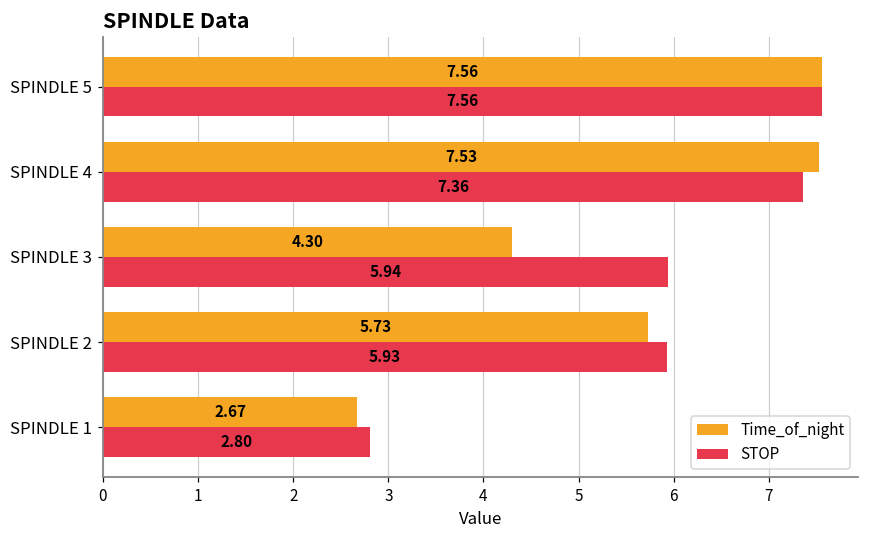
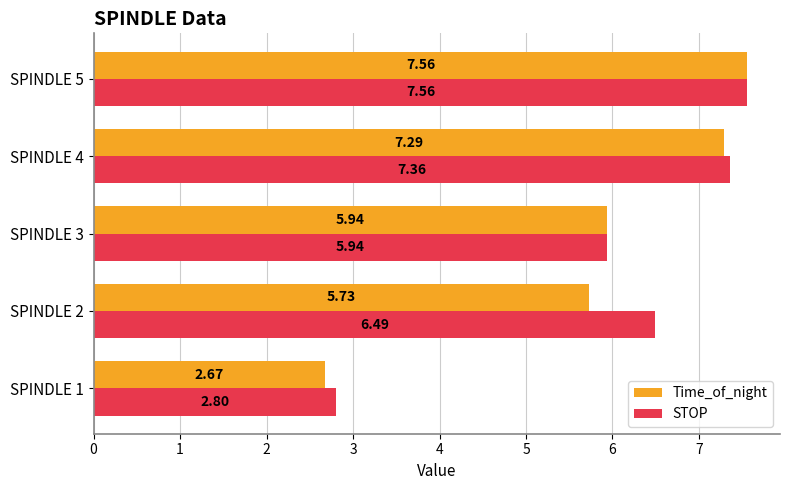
  {
    "Time_of_night": {
      "SPINDLE 5": 7.56,
-     "SPINDLE 4": 7.53,
-     "SPINDLE 3": 4.30,
+     "SPINDLE 4": 7.29,
+     "SPINDLE 3": 5.94,
      "SPINDLE 2": 5.73,
      "SPINDLE 1": 2.67
    },
    "STOP": {
      "SPINDLE 5": 7.56,
      "SPINDLE 4": 7.36,
      "SPINDLE 3": 5.94,
-     "SPINDLE 2": 5.93,
+     "SPINDLE 2": 6.49,
      "SPINDLE 1": 2.80
    }
  }
